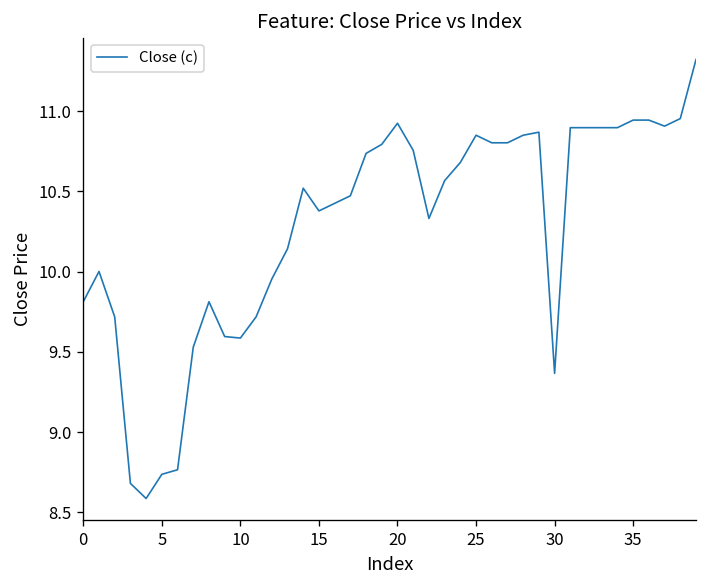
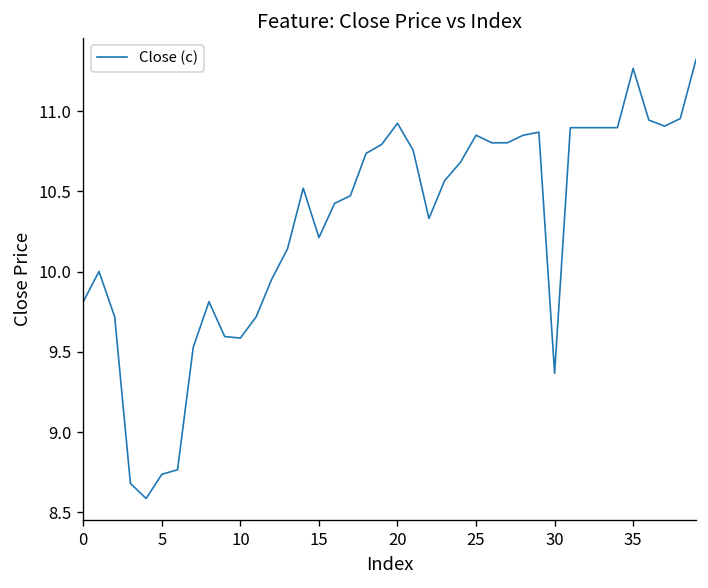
  {
    "0": 9.81,
    "5": 8.74,
    "10": 9.59,
-   "15": 10.38,
+   "15": 10.21,
    "20": 10.93,
    "25": 10.85,
    "30": 9.37,
-   "35": 10.95
+   "35": 11.27
  }
